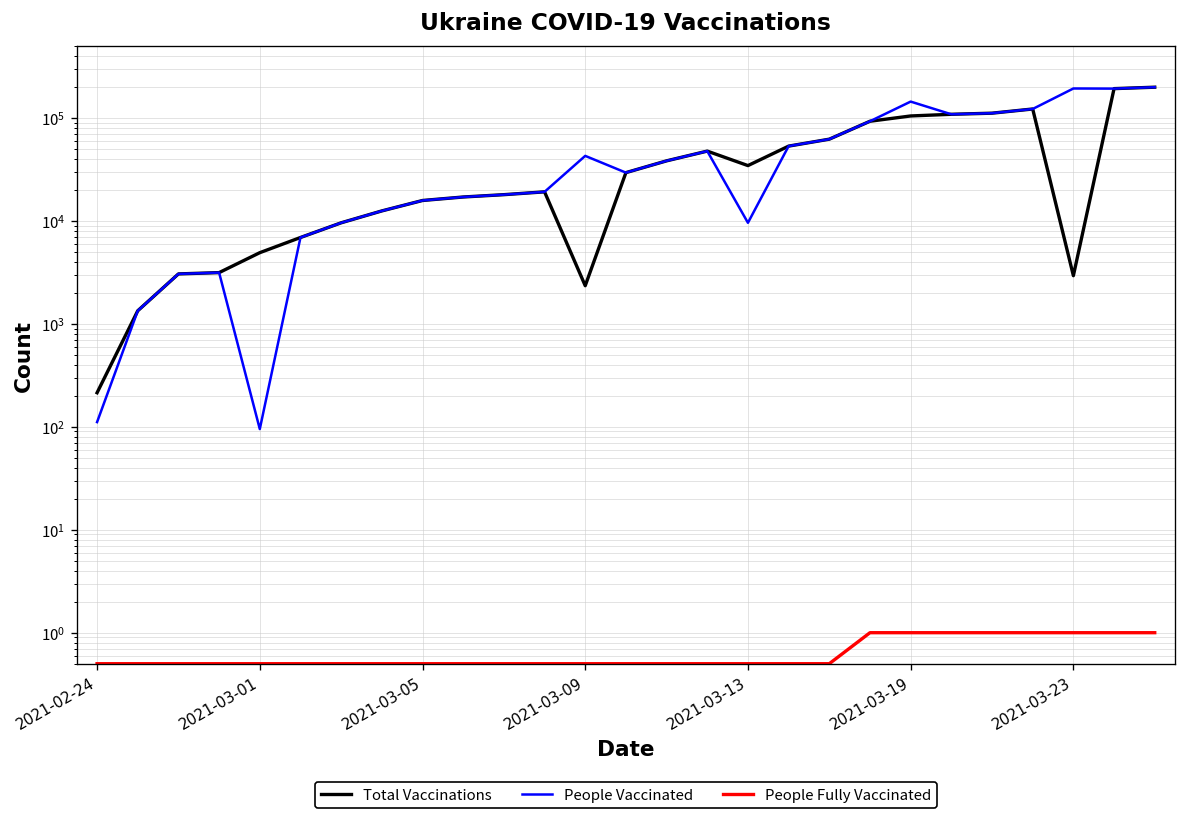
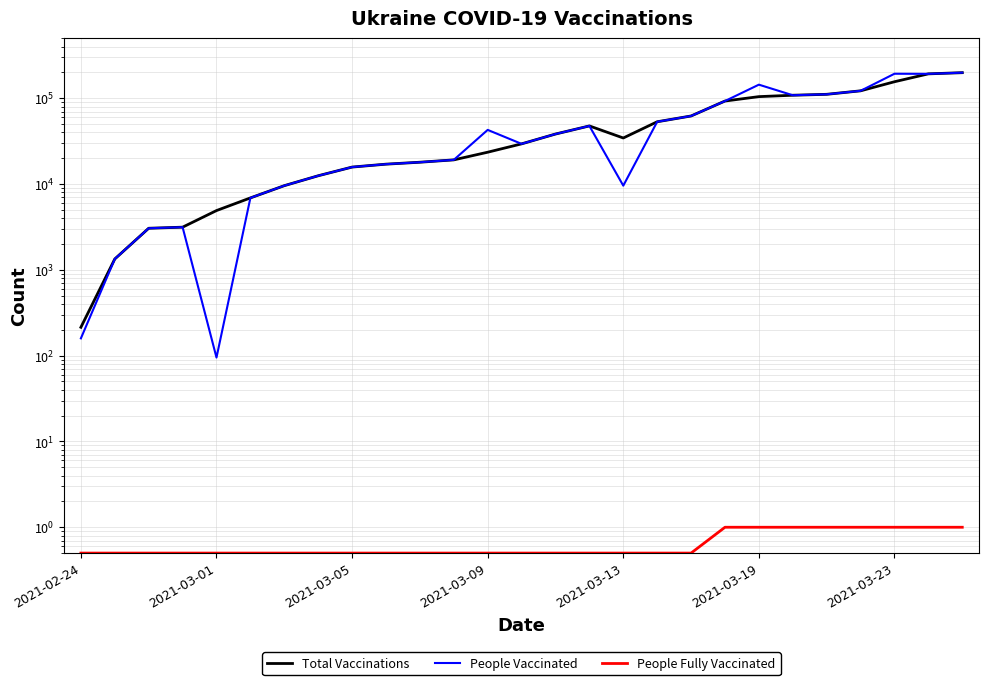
  {
    "Total Vaccinations": {
      "2021-02-24": 210,
      "2021-03-01": 5000,
-     "2021-03-09": 2300,
+     "2021-03-09": 23000,
      "2021-03-13": 34000,
      "2021-03-19": 100000,
-     "2021-03-23": 2900
+     "2021-03-23": 160000
    },
    "People Vaccinated": {
-     "2021-02-24": 110,
+     "2021-02-24": 160,
      "2021-03-01": 100,
      "2021-03-09": 40000,
      "2021-03-13": 10000,
      "2021-03-19": 140000,
      "2021-03-23": 190000
    },
    "People Fully Vaccinated": {
      "2021-02-24": 0.5,
      "2021-03-01": 0.5,
      "2021-03-05": 0.5,
      "2021-03-09": 0.5,
      "2021-03-13": 0.5,
      "2021-03-19": 1,
      "2021-03-23": 1
    }
  }
